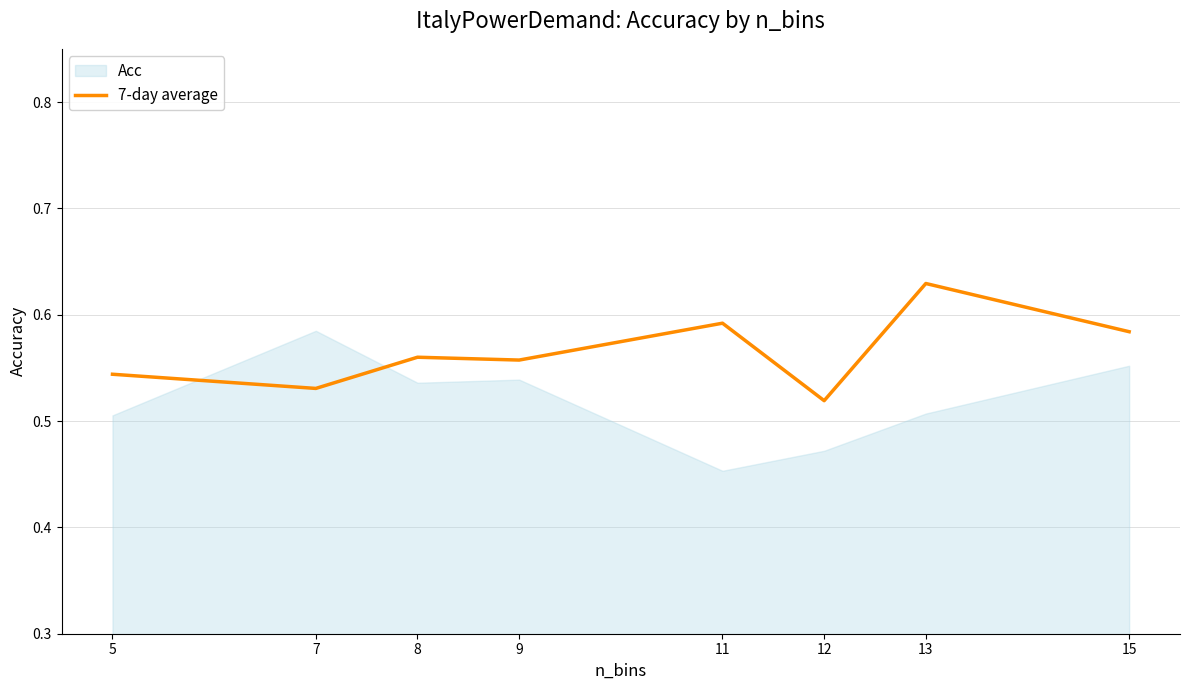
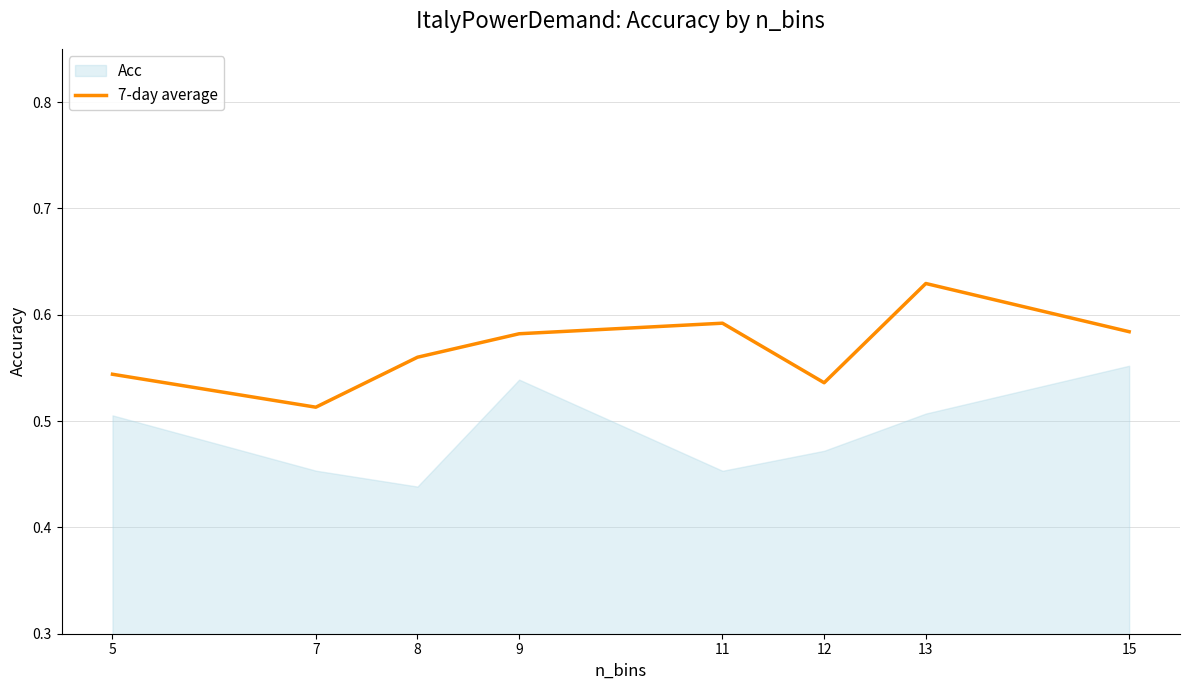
  {
    "7-day average": {
      "5": 0.544,
-     "7": 0.531,
+     "7": 0.513,
      "8": 0.560,
-     "9": 0.557,
+     "9": 0.582,
      "11": 0.592,
-     "12": 0.519,
+     "12": 0.536,
      "13": 0.629,
      "15": 0.584
    },
    "Acc": {
      "5": 0.505,
-     "7": 0.585,
-     "8": 0.536,
+     "7": 0.453,
+     "8": 0.438,
      "9": 0.539,
      "11": 0.453,
      "12": 0.472,
      "13": 0.507,
      "15": 0.552
    }
  }
